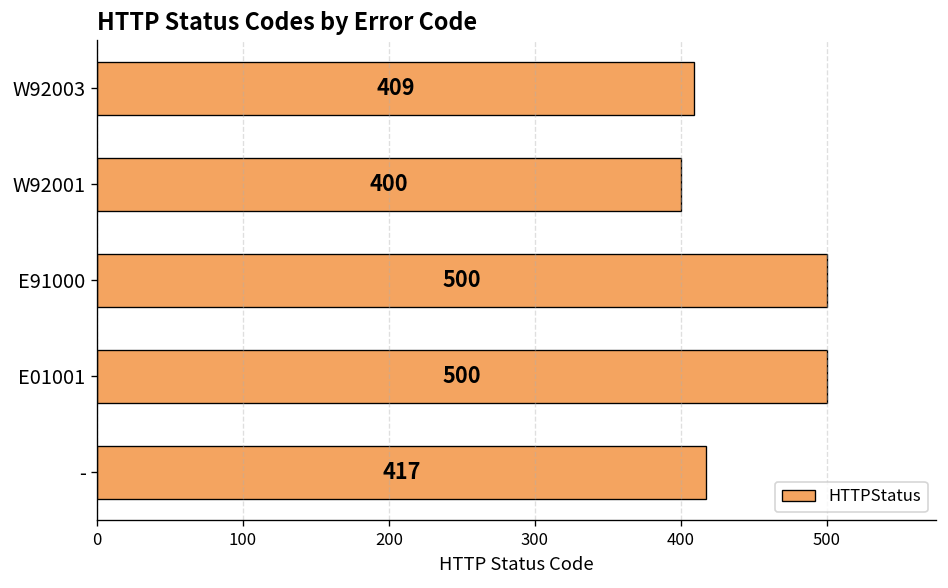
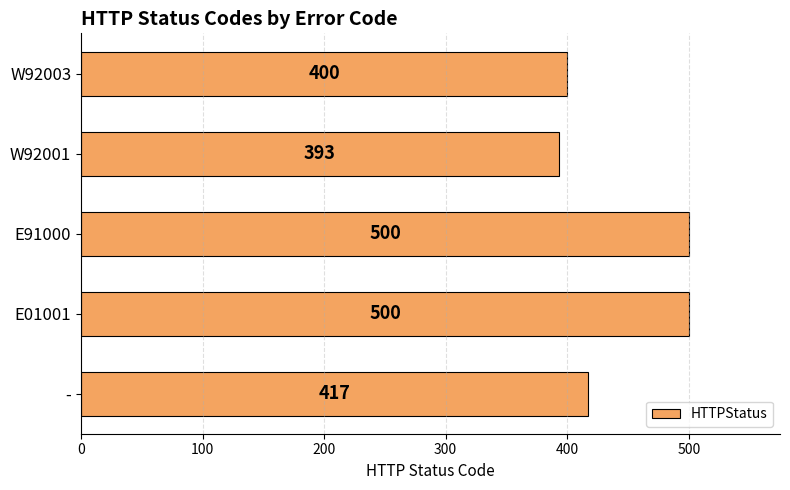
  {
-   "W92003": 409,
-   "W92001": 400,
+   "W92003": 400,
+   "W92001": 393,
    "E91000": 500,
    "E01001": 500,
    "-": 417
  }
